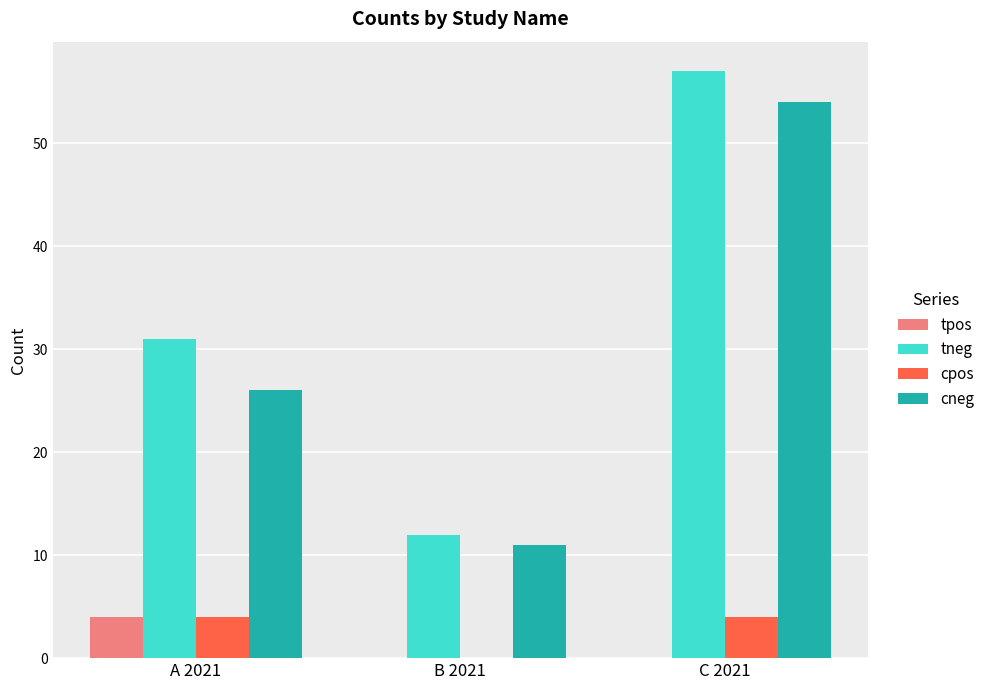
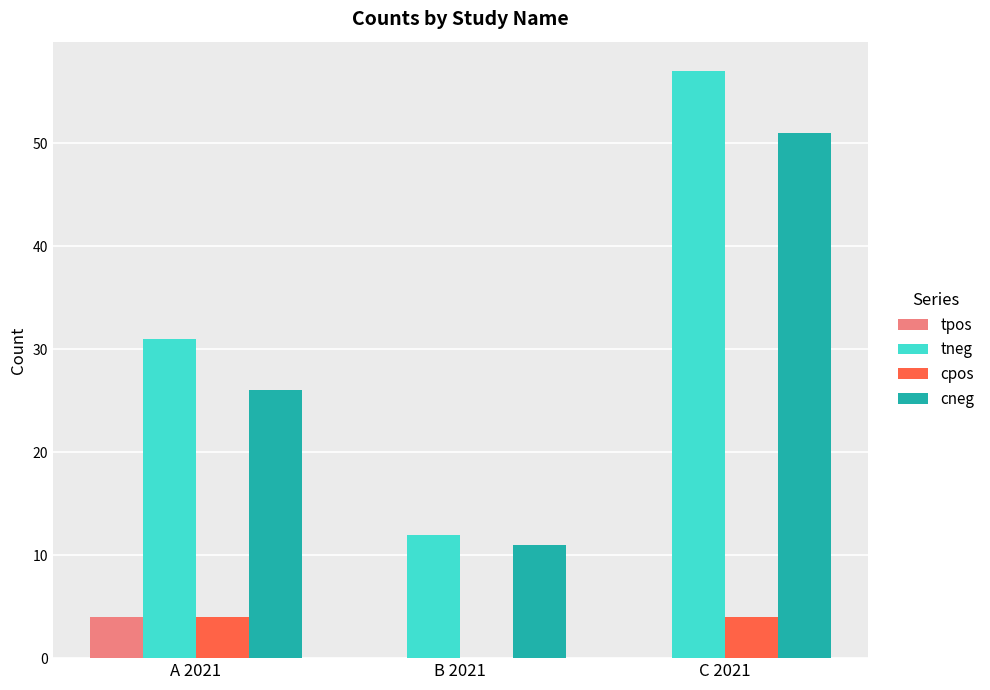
  {
    "tpos": {
      "A 2021": 4,
      "B 2021": 0,
      "C 2021": 0
    },
    "tneg": {
      "A 2021": 31,
      "B 2021": 12,
      "C 2021": 57
    },
    "cpos": {
      "A 2021": 4,
      "B 2021": 0,
      "C 2021": 4
    },
    "cneg": {
      "A 2021": 26,
      "B 2021": 11,
-     "C 2021": 54
+     "C 2021": 51
    }
  }
